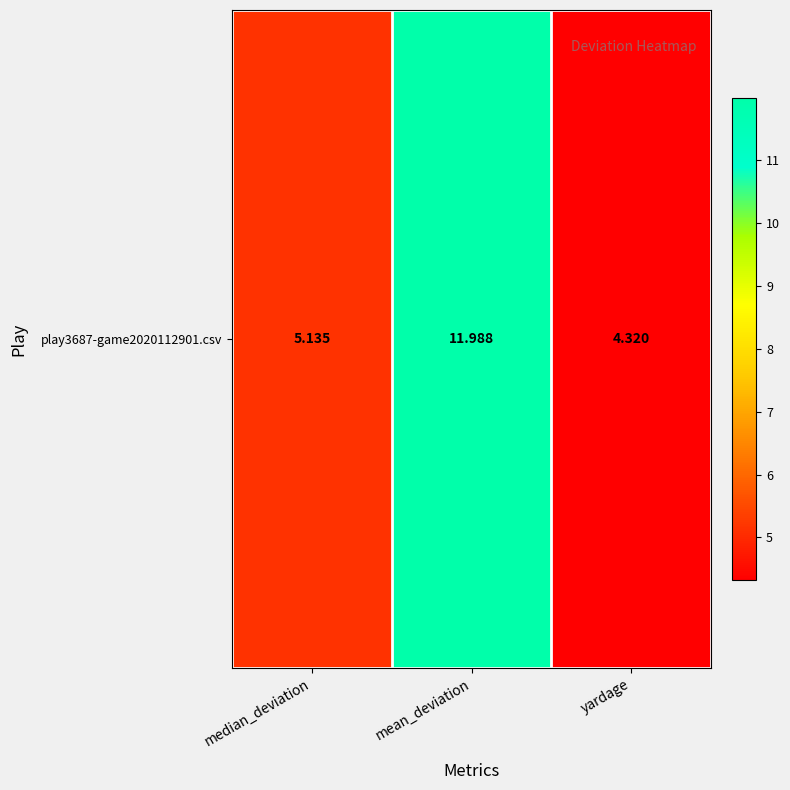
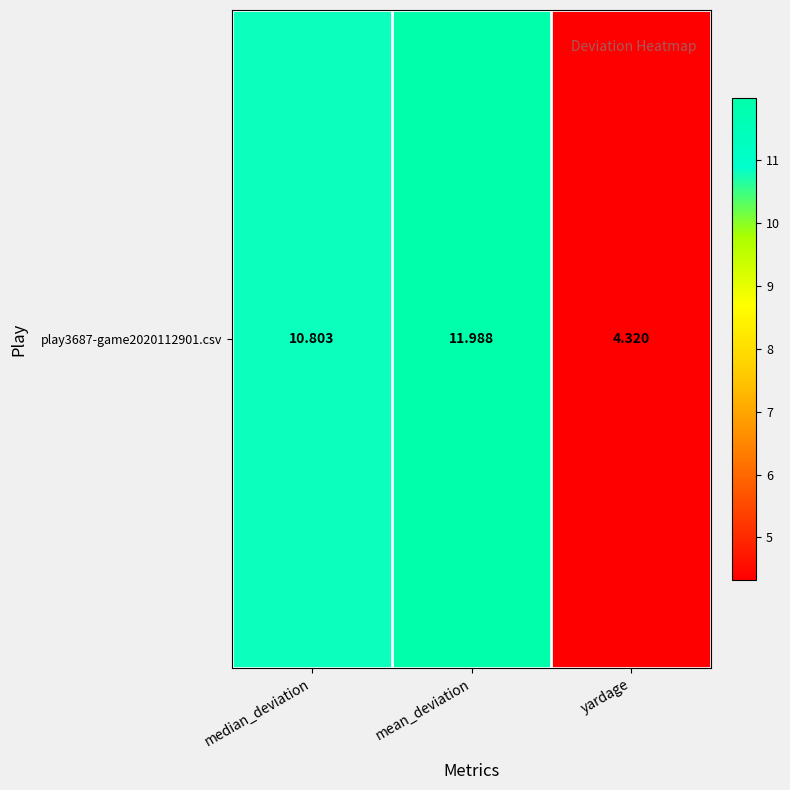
  {
    "play3687-game2020112901.csv": {
-     "median_deviation": 5.135,
+     "median_deviation": 10.803,
      "mean_deviation": 11.988,
      "yardage": 4.320
    }
  }
